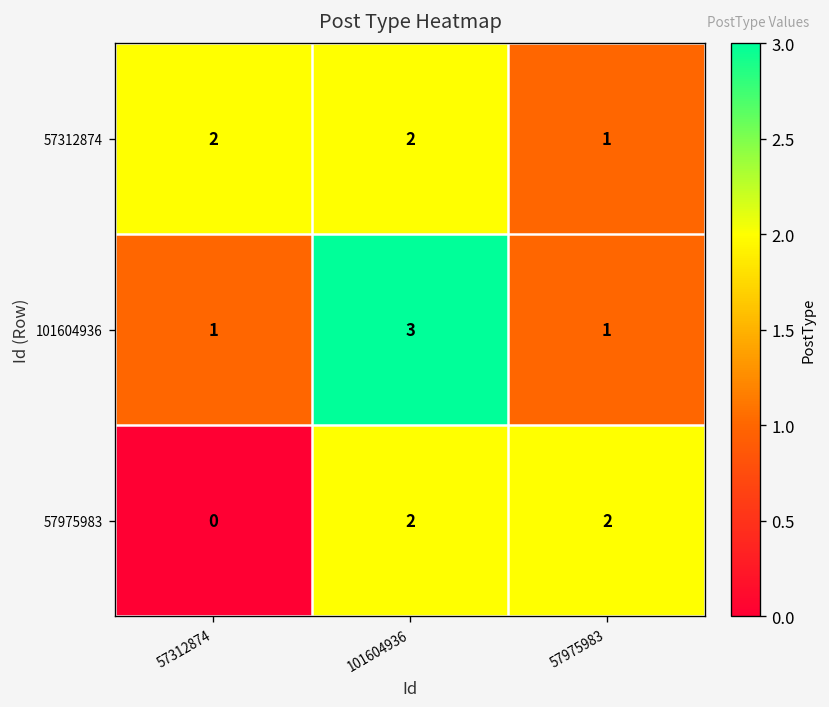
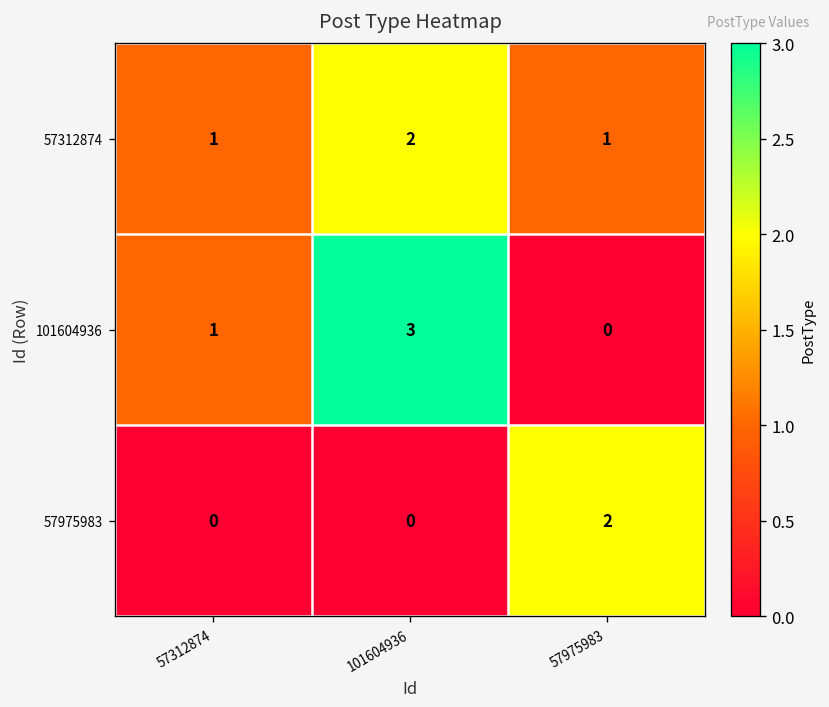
  {
    "57312874": {
-     "57312874": 2,
+     "57312874": 1,
      "101604936": 2,
      "57975983": 1
    },
    "101604936": {
      "57312874": 1,
      "101604936": 3,
-     "57975983": 1
+     "57975983": 0
    },
    "57975983": {
      "57312874": 0,
-     "101604936": 2,
+     "101604936": 0,
      "57975983": 2
    }
  }
